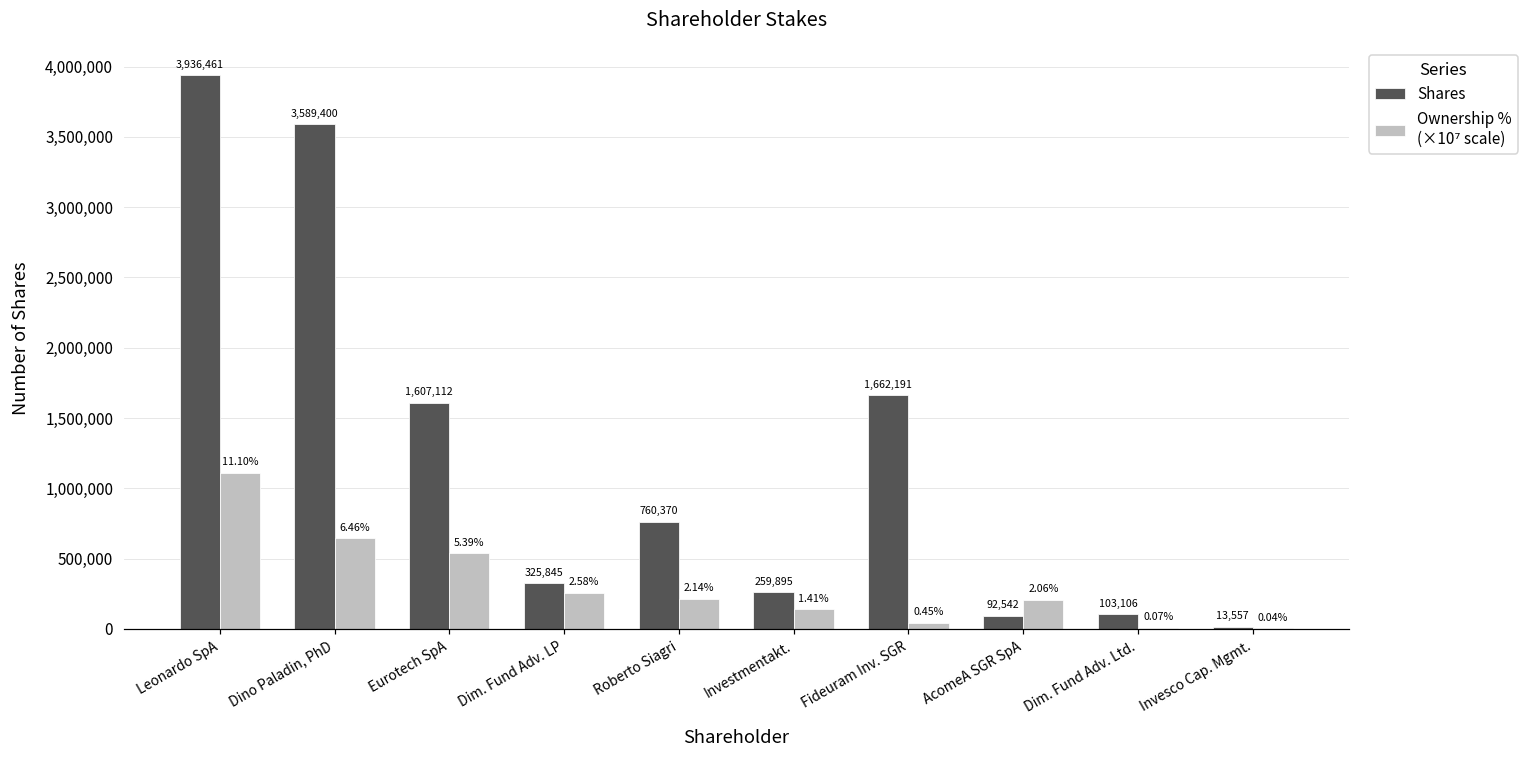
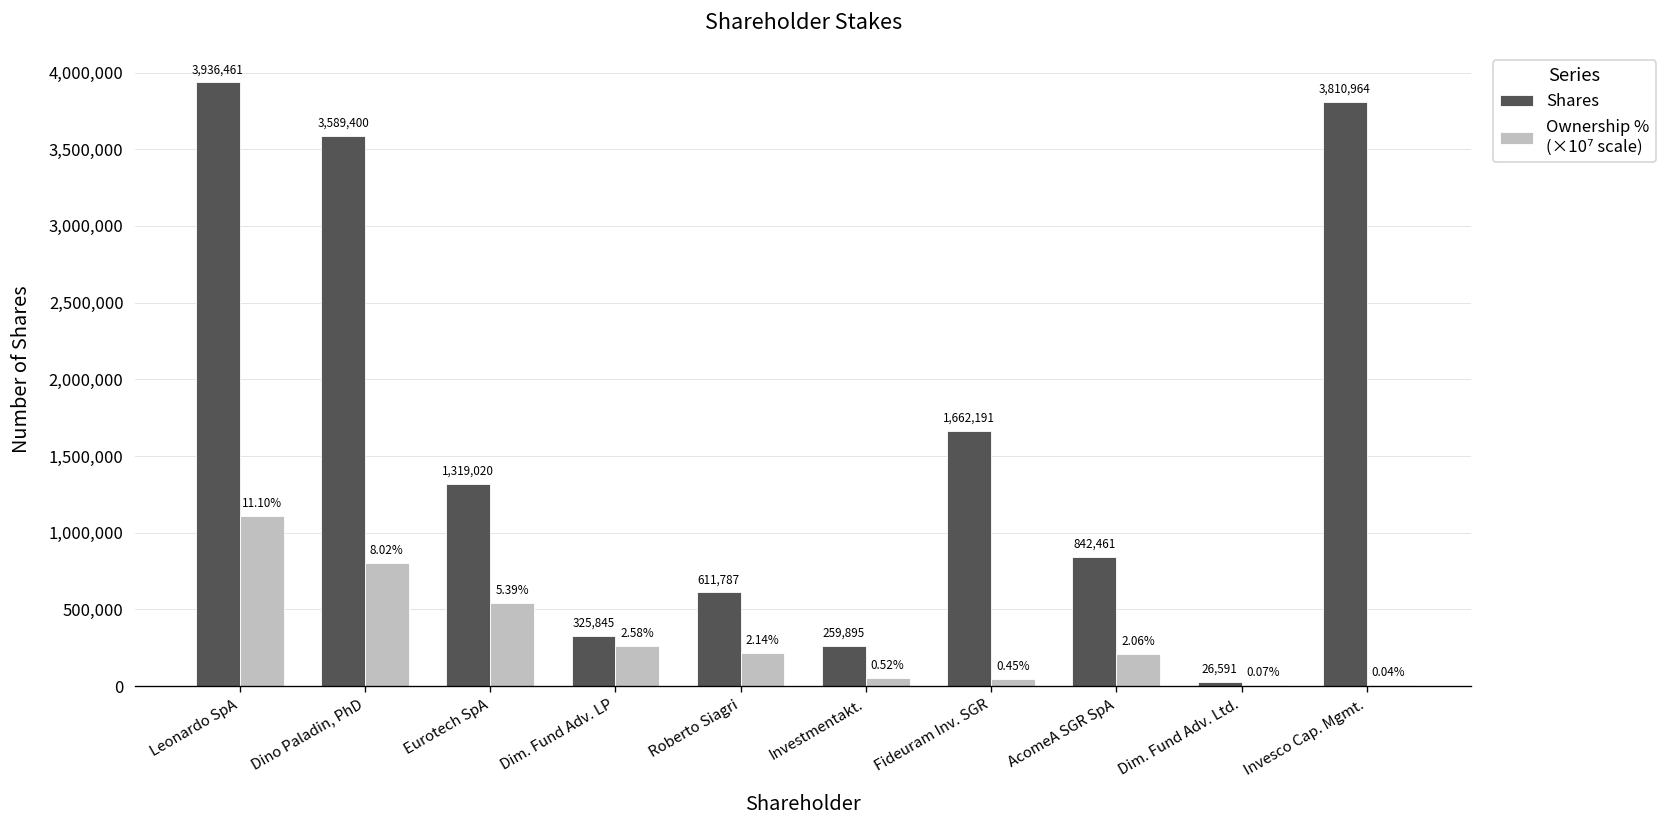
  {
    "Shares": {
      "Leonardo SpA": "3,936,461",
      "Dino Paladin, PhD": "3,589,400",
-     "Eurotech SpA": "1,607,112",
+     "Eurotech SpA": "1,319,020",
      "Dim. Fund Adv. LP": "325,845",
-     "Roberto Siagri": "760,370",
+     "Roberto Siagri": "611,787",
      "Investmentakt.": "259,895",
      "Fideuram Inv. SGR": "1,662,191",
-     "AcomeA SGR SpA": "92,542",
-     "Dim. Fund Adv. Ltd.": "103,106",
-     "Invesco Cap. Mgmt.": "13,557"
+     "AcomeA SGR SpA": "842,461",
+     "Dim. Fund Adv. Ltd.": "26,591",
+     "Invesco Cap. Mgmt.": "3,810,964"
    },
    "Ownership % (×10⁷ scale)": {
-     "Dino Paladin, PhD": "6.46%",
-     "Investmentakt.": "1.41%"
+     "Dino Paladin, PhD": "8.02%",
+     "Investmentakt.": "0.52%"
    }
  }
